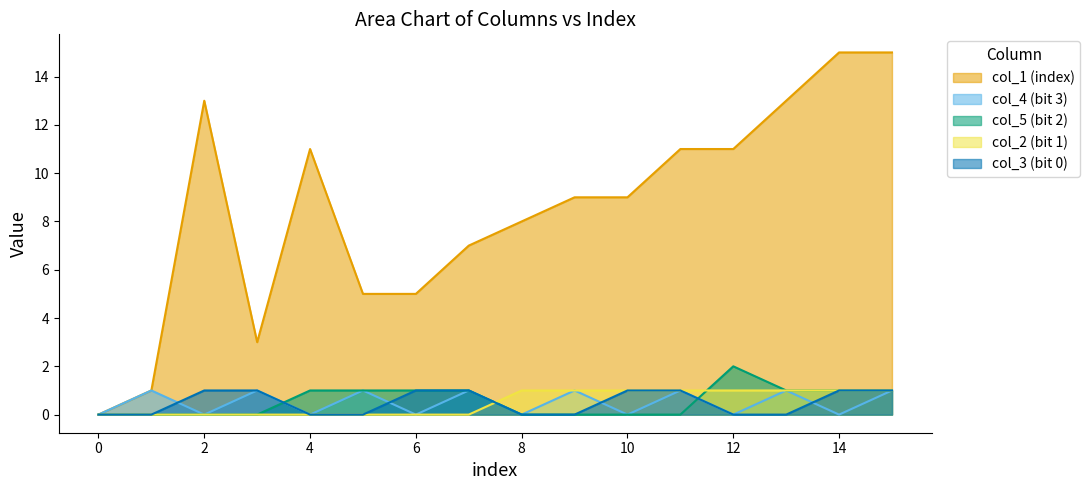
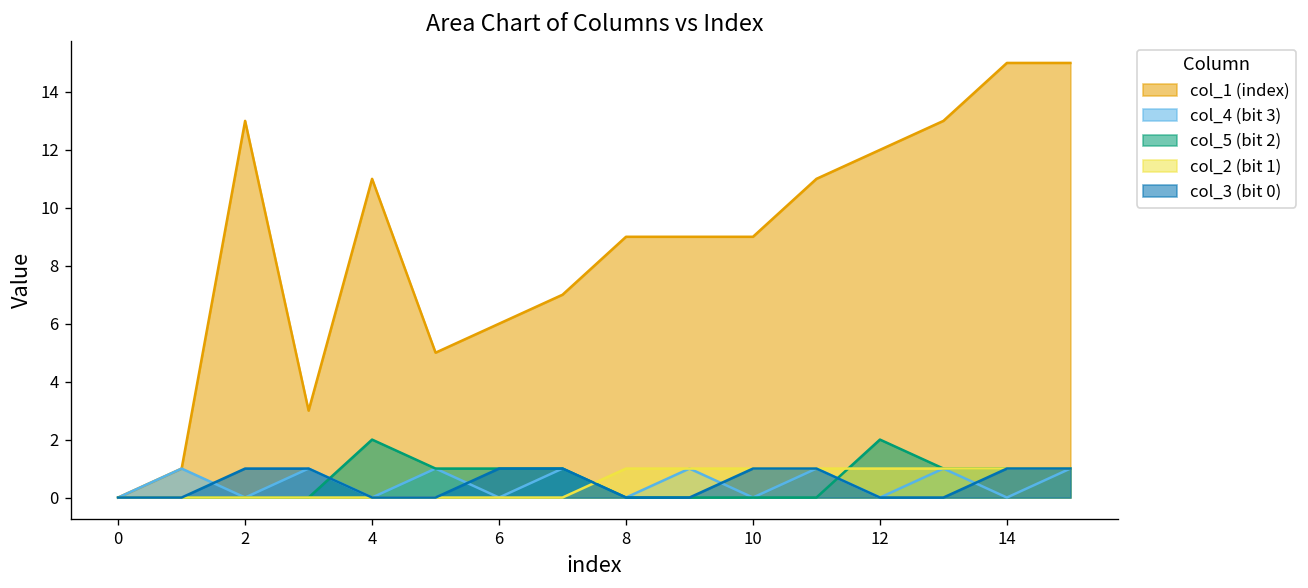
  {
    "col_1 (index)": {
      "2": 13,
      "4": 11,
-     "6": 5,
-     "8": 8,
+     "6": 6,
+     "8": 9,
      "10": 9,
-     "12": 11,
+     "12": 12,
      "14": 15
    },
    "col_4 (bit 3)": {
      "14": 0
    },
    "col_5 (bit 2)": {
-     "4": 1,
+     "4": 2,
      "12": 2
    },
    "col_2 (bit 1)": {
      "8": 1,
      "12": 1
    },
    "col_3 (bit 0)": {
      "2": 1
    }
  }
